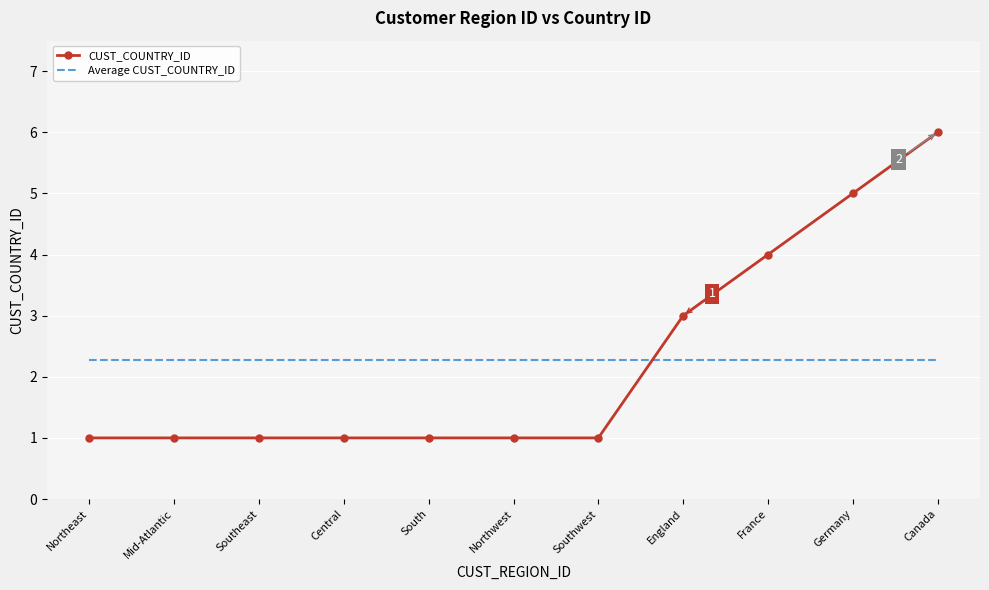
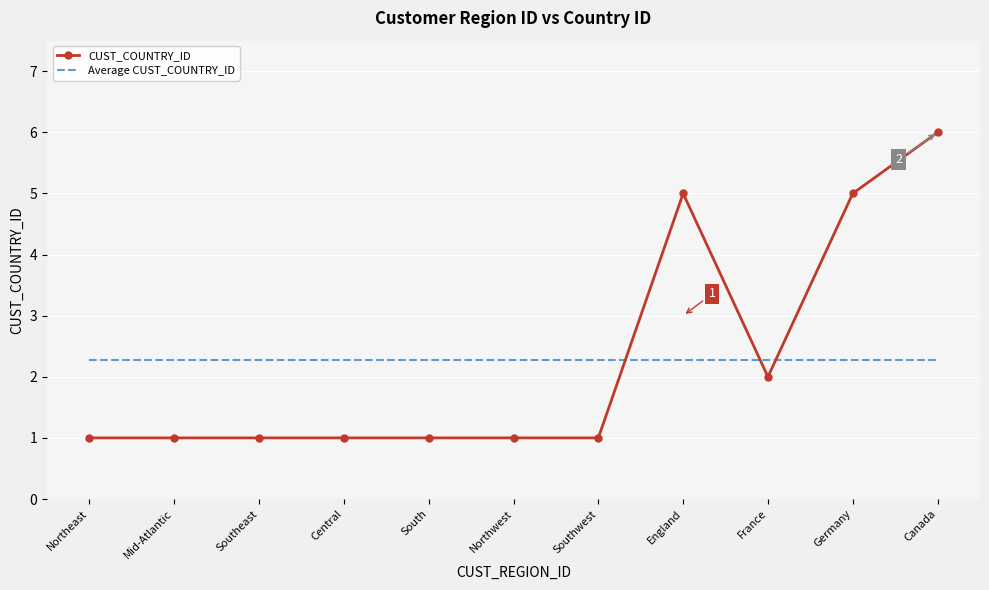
  {
    "CUST_COUNTRY_ID": {
      "Northeast": 1,
      "Mid-Atlantic": 1,
      "Southeast": 1,
      "Central": 1,
      "South": 1,
      "Northwest": 1,
      "Southwest": 1,
-     "England": 3,
-     "France": 4,
+     "England": 5,
+     "France": 2,
      "Germany": 5,
      "Canada": 6
    },
    "Average CUST_COUNTRY_ID": {
      "Northeast": 2.3,
      "Mid-Atlantic": 2.3,
      "Southeast": 2.3,
      "Central": 2.3,
      "South": 2.3,
      "Northwest": 2.3,
      "Southwest": 2.3,
      "England": 2.3,
      "France": 2.3,
      "Germany": 2.3,
      "Canada": 2.3
    }
  }
